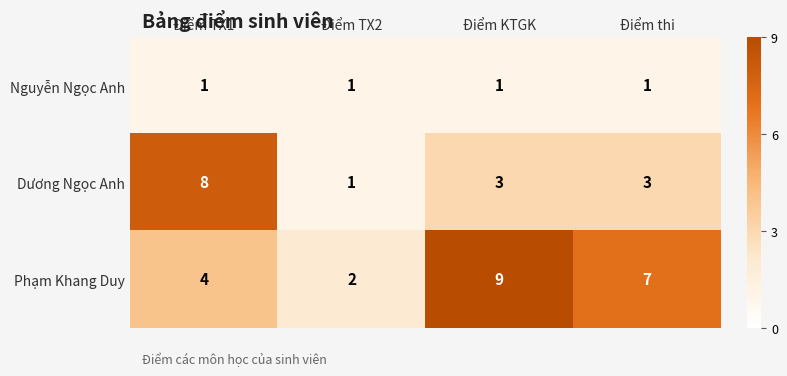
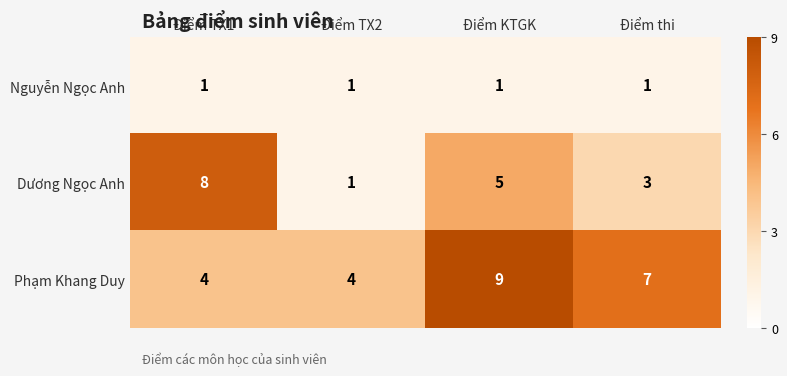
  {
    "Nguyễn Ngọc Anh": {
      "Điểm TX1": 1,
      "Điểm TX2": 1,
      "Điểm KTGK": 1,
      "Điểm thi": 1
    },
    "Dương Ngọc Anh": {
      "Điểm TX1": 8,
      "Điểm TX2": 1,
-     "Điểm KTGK": 3,
+     "Điểm KTGK": 5,
      "Điểm thi": 3
    },
    "Phạm Khang Duy": {
      "Điểm TX1": 4,
-     "Điểm TX2": 2,
+     "Điểm TX2": 4,
      "Điểm KTGK": 9,
      "Điểm thi": 7
    }
  }
